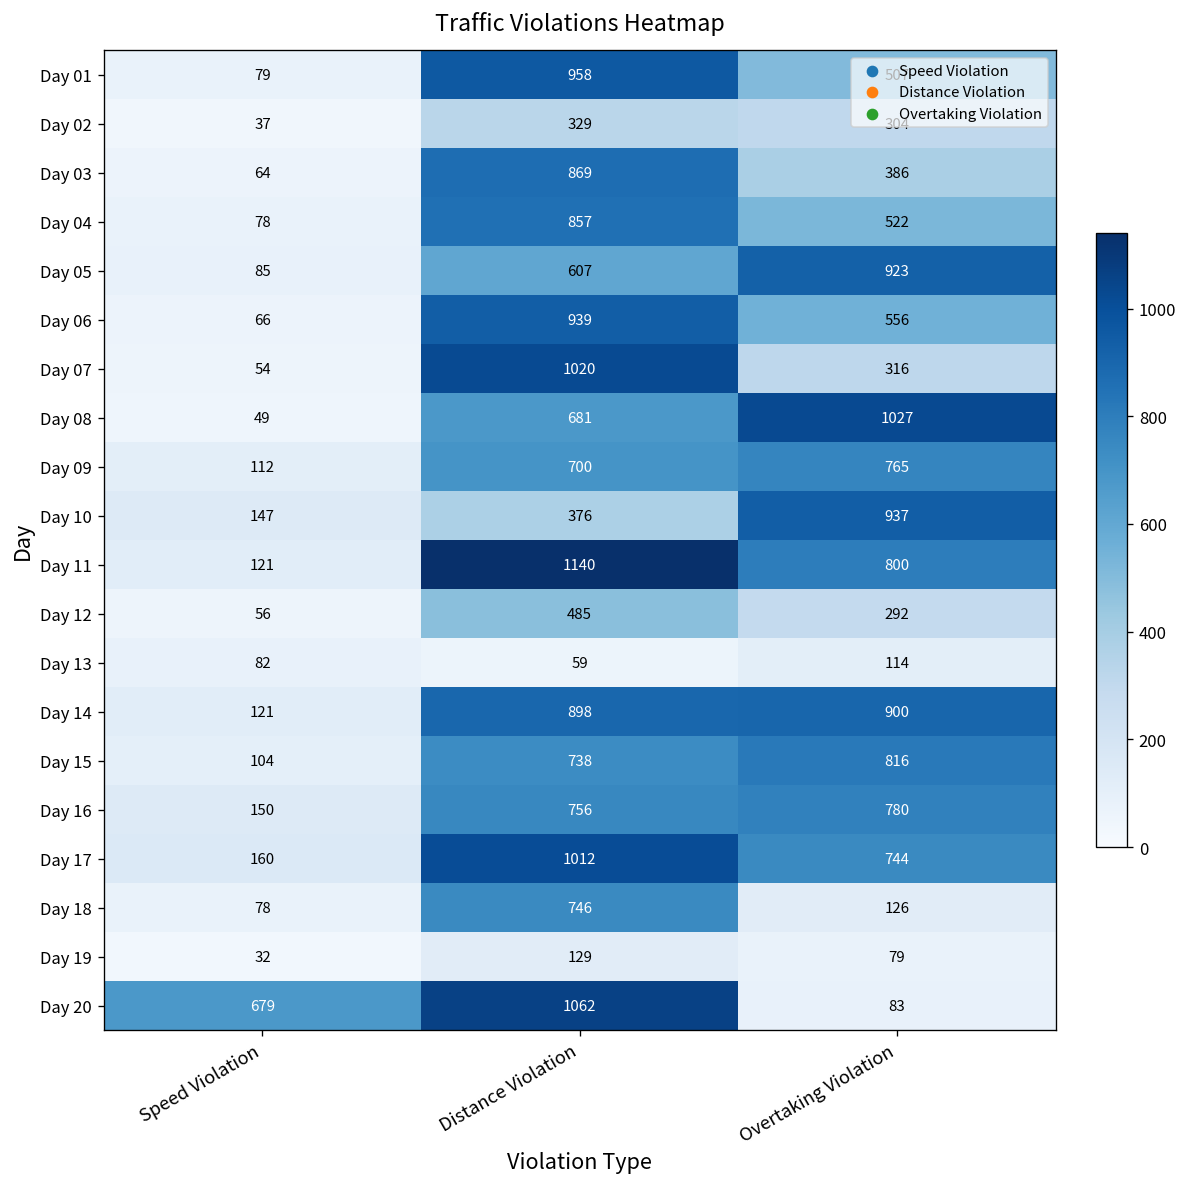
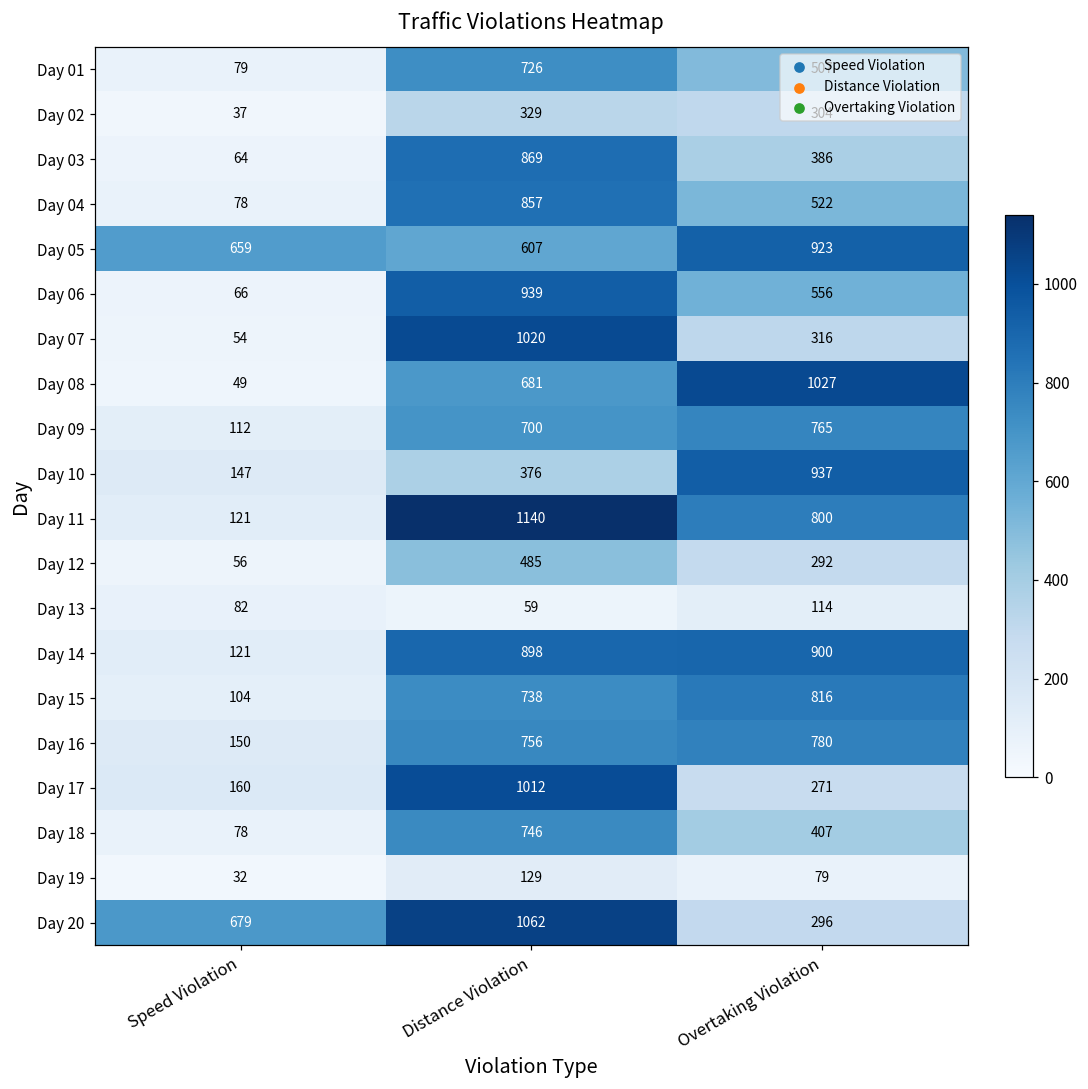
  {
    "Day 01": {
      "Speed Violation": 79,
-     "Distance Violation": 958
+     "Distance Violation": 726
    },
    "Day 02": {
      "Speed Violation": 37,
      "Distance Violation": 329
    },
    "Day 03": {
      "Speed Violation": 64,
      "Distance Violation": 869,
      "Overtaking Violation": 386
    },
    "Day 04": {
      "Speed Violation": 78,
      "Distance Violation": 857,
      "Overtaking Violation": 522
    },
    "Day 05": {
-     "Speed Violation": 85,
+     "Speed Violation": 659,
      "Distance Violation": 607,
      "Overtaking Violation": 923
    },
    "Day 06": {
      "Speed Violation": 66,
      "Distance Violation": 939,
      "Overtaking Violation": 556
    },
    "Day 07": {
      "Speed Violation": 54,
      "Distance Violation": 1020,
      "Overtaking Violation": 316
    },
    "Day 08": {
      "Speed Violation": 49,
      "Distance Violation": 681,
      "Overtaking Violation": 1027
    },
    "Day 09": {
      "Speed Violation": 112,
      "Distance Violation": 700,
      "Overtaking Violation": 765
    },
    "Day 10": {
      "Speed Violation": 147,
      "Distance Violation": 376,
      "Overtaking Violation": 937
    },
    "Day 11": {
      "Speed Violation": 121,
      "Distance Violation": 1140,
      "Overtaking Violation": 800
    },
    "Day 12": {
      "Speed Violation": 56,
      "Distance Violation": 485,
      "Overtaking Violation": 292
    },
    "Day 13": {
      "Speed Violation": 82,
      "Distance Violation": 59,
      "Overtaking Violation": 114
    },
    "Day 14": {
      "Speed Violation": 121,
      "Distance Violation": 898,
      "Overtaking Violation": 900
    },
    "Day 15": {
      "Speed Violation": 104,
      "Distance Violation": 738,
      "Overtaking Violation": 816
    },
    "Day 16": {
      "Speed Violation": 150,
      "Distance Violation": 756,
      "Overtaking Violation": 780
    },
    "Day 17": {
      "Speed Violation": 160,
      "Distance Violation": 1012,
-     "Overtaking Violation": 744
+     "Overtaking Violation": 271
    },
    "Day 18": {
      "Speed Violation": 78,
      "Distance Violation": 746,
-     "Overtaking Violation": 126
+     "Overtaking Violation": 407
    },
    "Day 19": {
      "Speed Violation": 32,
      "Distance Violation": 129,
      "Overtaking Violation": 79
    },
    "Day 20": {
      "Speed Violation": 679,
      "Distance Violation": 1062,
-     "Overtaking Violation": 83
+     "Overtaking Violation": 296
    }
  }
